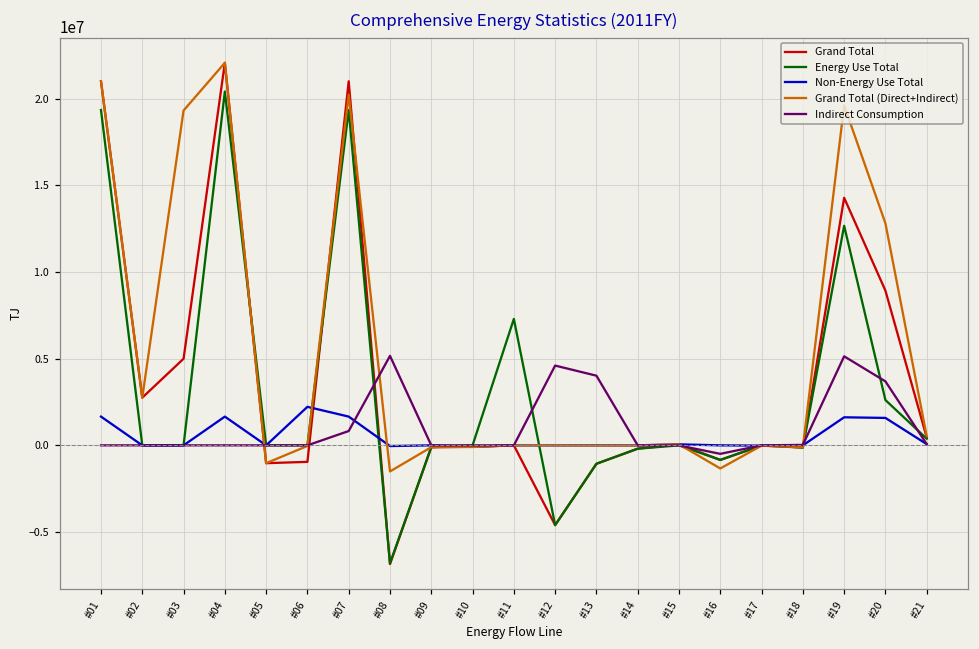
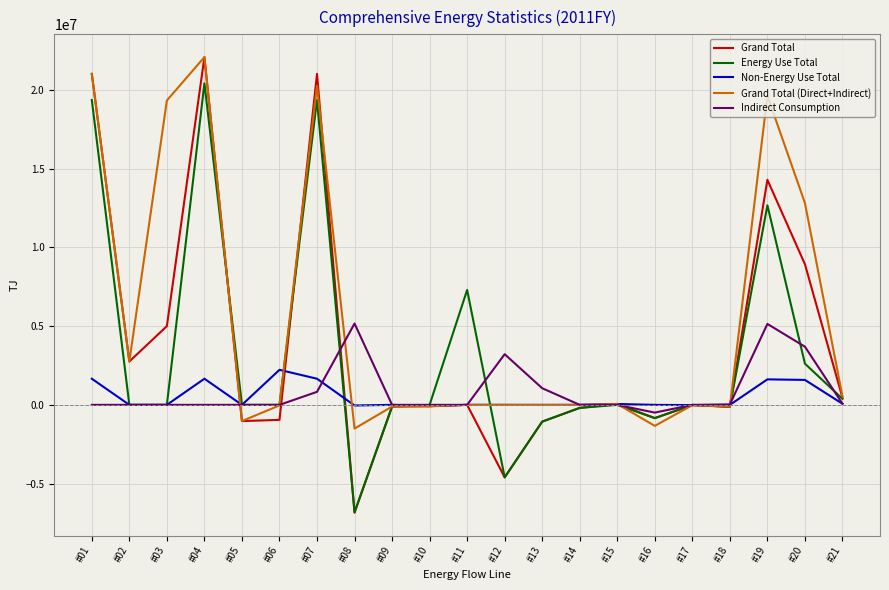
  {
    "Grand Total": {
      "#03": 5000000,
      "#06": -1000000,
      "#07": 21000000,
      "#19": 14300000,
      "#20": 8900000
    },
    "Energy Use Total": {
      "#01": 19400000,
      "#04": 20400000,
      "#07": 19400000,
      "#11": 7300000,
      "#19": 12700000,
      "#20": 2600000
    },
    "Non-Energy Use Total": {
      "#01": 1700000,
      "#04": 1700000,
      "#06": 2200000,
      "#07": 1700000,
      "#08": 0,
      "#16": 0,
      "#19": 1600000,
      "#20": 1600000
    },
    "Grand Total (Direct+Indirect)": {
      "#03": 19300000,
      "#07": 20200000,
      "#08": -1500000,
      "#16": -1300000,
      "#20": 12800000
    },
    "Indirect Consumption": {
      "#01": 0,
      "#04": 0,
      "#07": 800000,
      "#08": 5200000,
-     "#12": 4600000,
-     "#13": 4000000,
+     "#12": 3200000,
+     "#13": 1100000,
      "#16": -500000,
      "#19": 5100000,
      "#20": 3700000
    }
  }
